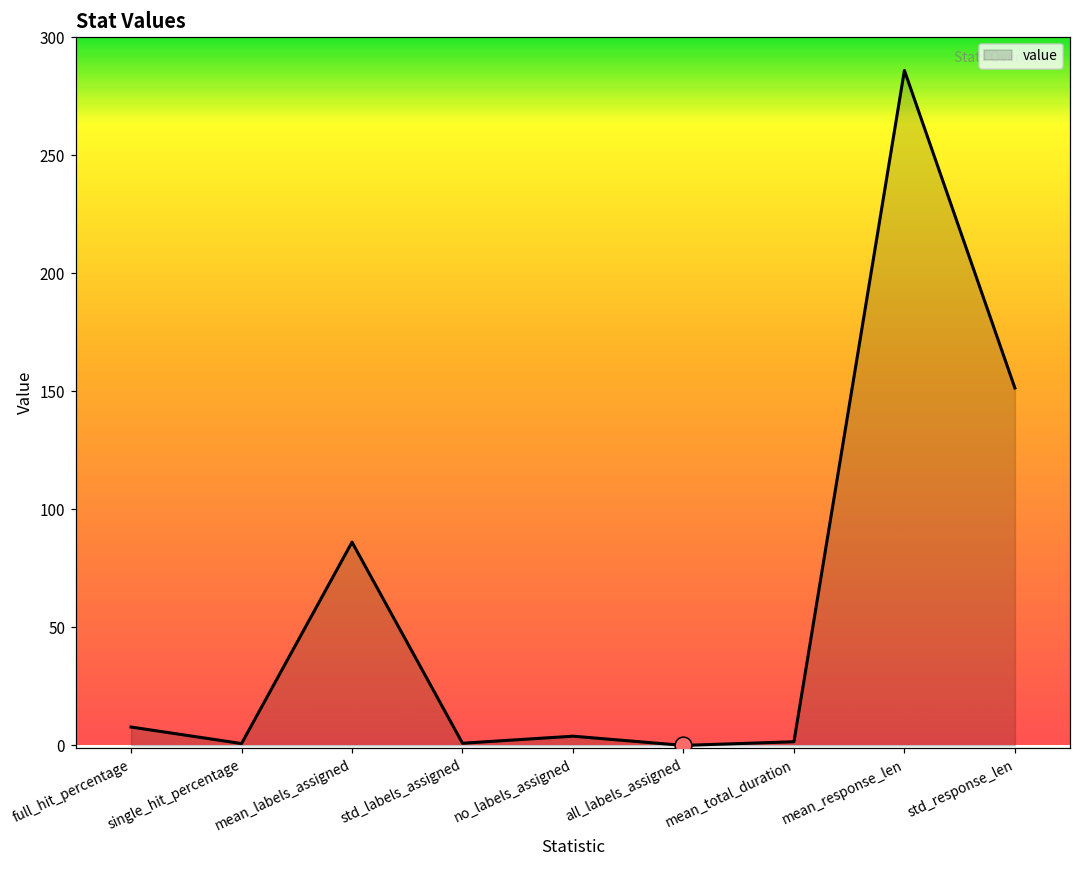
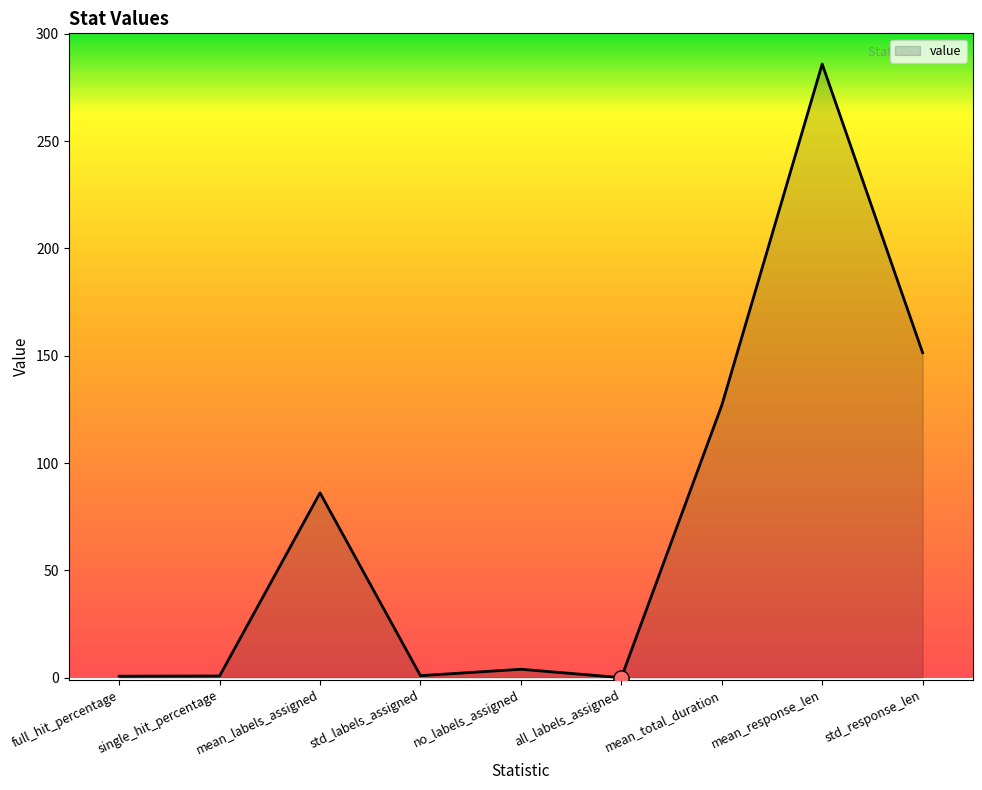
  {
    "value": {
-     "full_hit_percentage": 8,
+     "full_hit_percentage": 1,
      "single_hit_percentage": 1,
      "mean_labels_assigned": 86,
      "std_labels_assigned": 1,
      "no_labels_assigned": 4,
-     "mean_total_duration": 2,
+     "mean_total_duration": 127,
      "mean_response_len": 286,
      "std_response_len": 151
    }
  }
